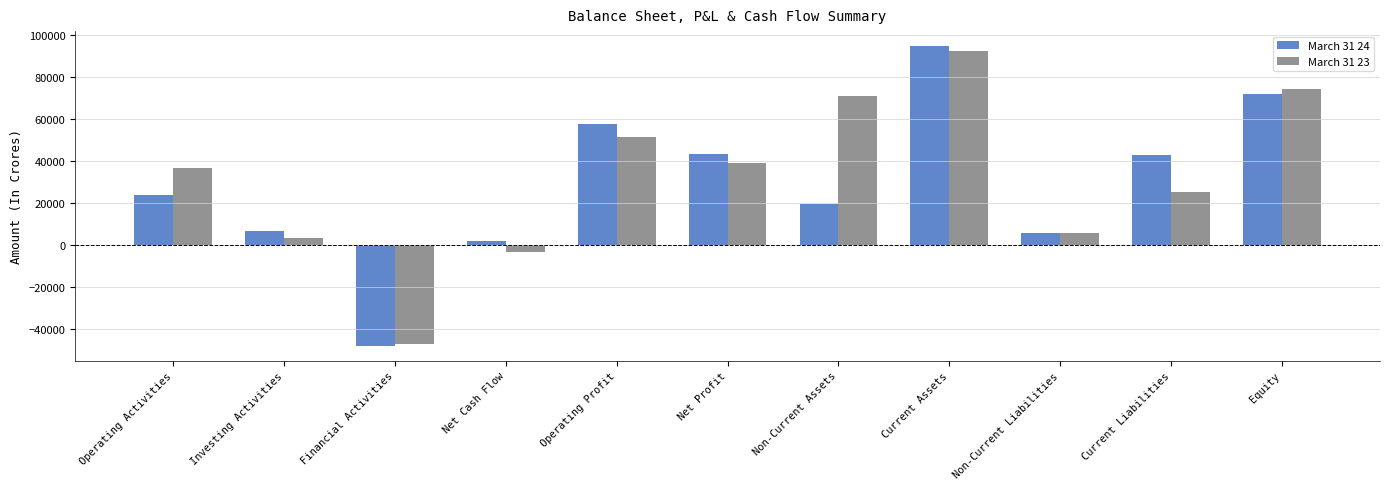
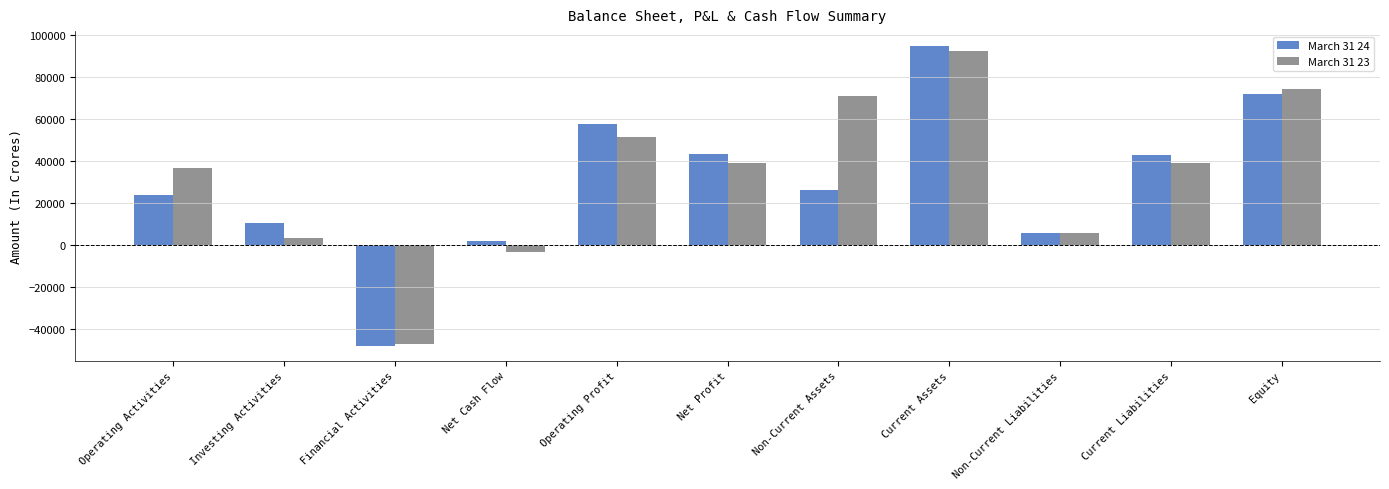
  {
    "March 31 24": {
      "Operating Activities": 24000,
-     "Investing Activities": 7000,
+     "Investing Activities": 11000,
      "Financial Activities": -48000,
      "Net Cash Flow": 2000,
      "Operating Profit": 58000,
      "Net Profit": 44000,
-     "Non-Current Assets": 20000,
+     "Non-Current Assets": 26000,
      "Current Assets": 95000,
      "Non-Current Liabilities": 6000,
      "Current Liabilities": 43000,
      "Equity": 72000
    },
    "March 31 23": {
      "Operating Activities": 37000,
      "Investing Activities": 3000,
      "Financial Activities": -47000,
      "Net Cash Flow": -3000,
      "Operating Profit": 52000,
      "Net Profit": 39000,
      "Non-Current Assets": 71000,
      "Current Assets": 93000,
      "Non-Current Liabilities": 6000,
-     "Current Liabilities": 25000,
+     "Current Liabilities": 39000,
      "Equity": 75000
    }
  }
